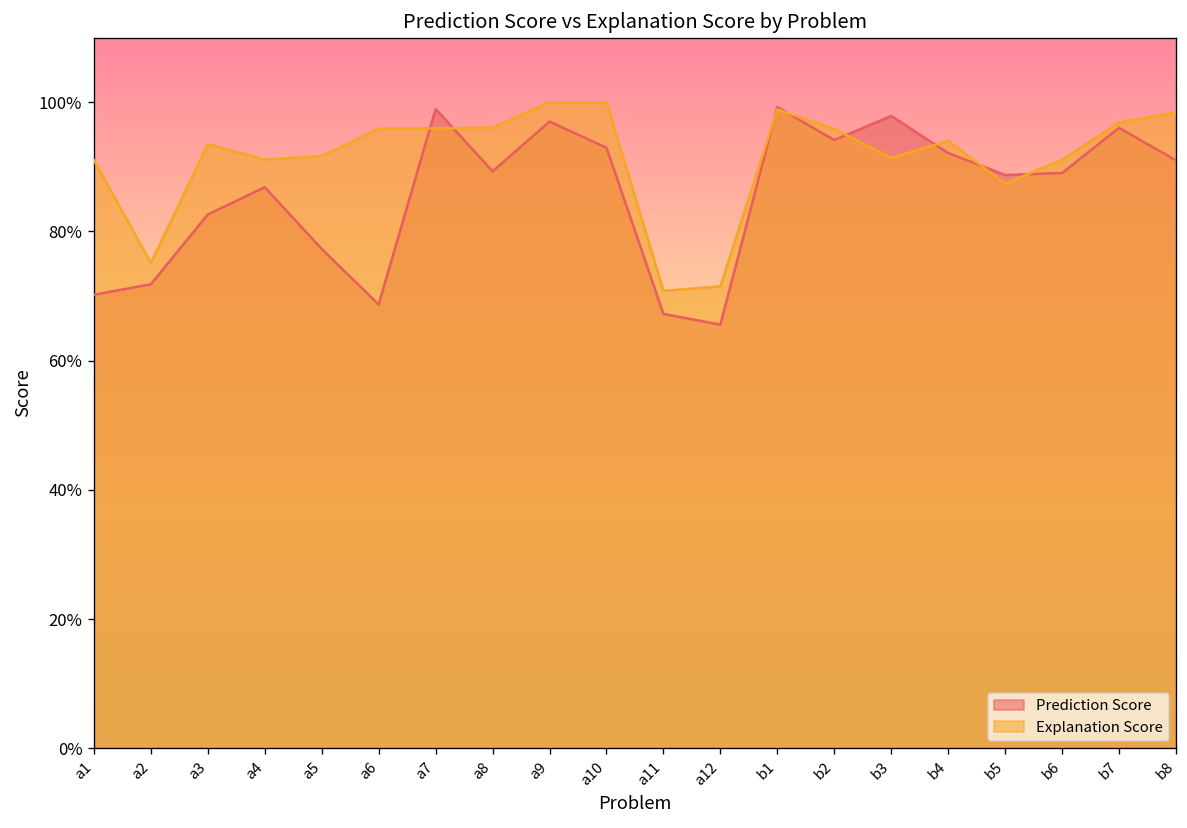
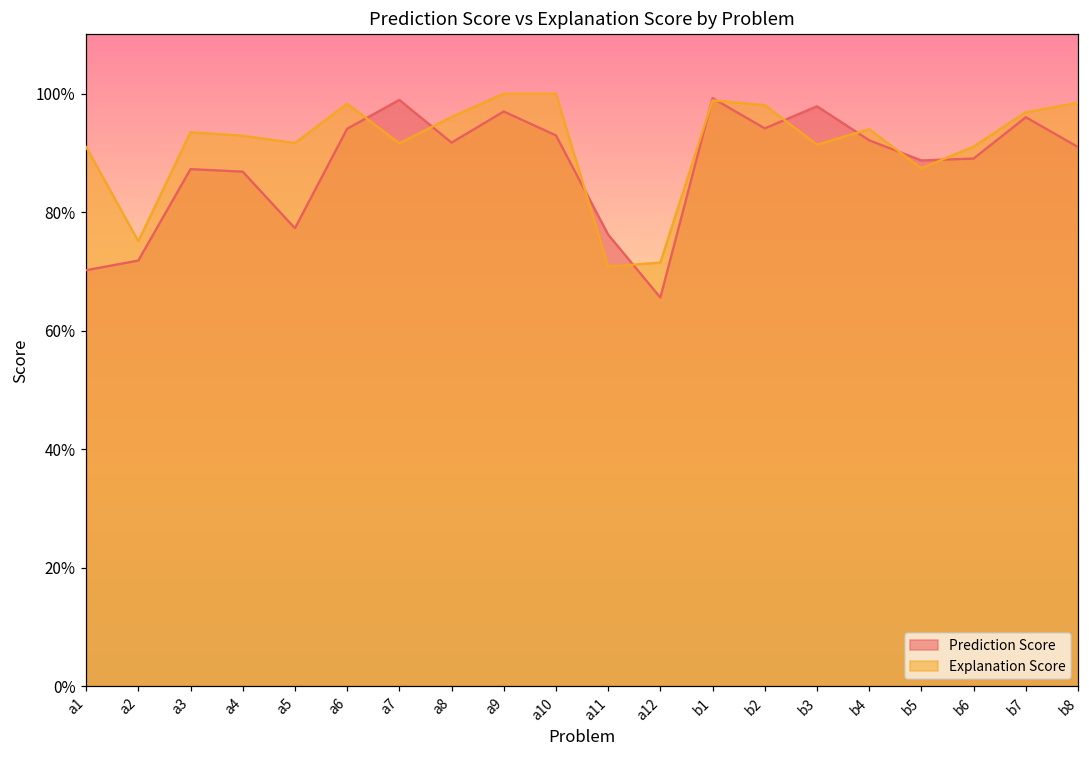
  {
    "Prediction Score": {
      "a1": "70%",
      "a2": "72%",
-     "a3": "83%",
+     "a3": "87%",
      "a4": "87%",
      "a5": "77%",
-     "a6": "69%",
+     "a6": "94%",
      "a7": "99%",
-     "a8": "89%",
+     "a8": "92%",
      "a9": "97%",
      "a10": "93%",
-     "a11": "67%",
+     "a11": "76%",
      "a12": "66%",
      "b2": "94%",
      "b3": "98%",
      "b4": "92%",
      "b5": "89%",
      "b6": "89%",
      "b7": "96%",
      "b8": "91%"
    },
    "Explanation Score": {
      "a1": "91%",
      "a2": "75%",
      "a3": "93%",
-     "a4": "91%",
+     "a4": "93%",
      "a5": "92%",
-     "a6": "96%",
-     "a7": "96%",
+     "a6": "98%",
+     "a7": "92%",
      "a8": "96%",
      "a9": "100%",
      "a10": "100%",
      "a11": "71%",
      "a12": "72%",
-     "b2": "96%",
+     "b2": "98%",
      "b3": "91%",
      "b4": "94%",
      "b5": "87%",
      "b6": "91%",
      "b7": "97%",
      "b8": "98%"
    }
  }
